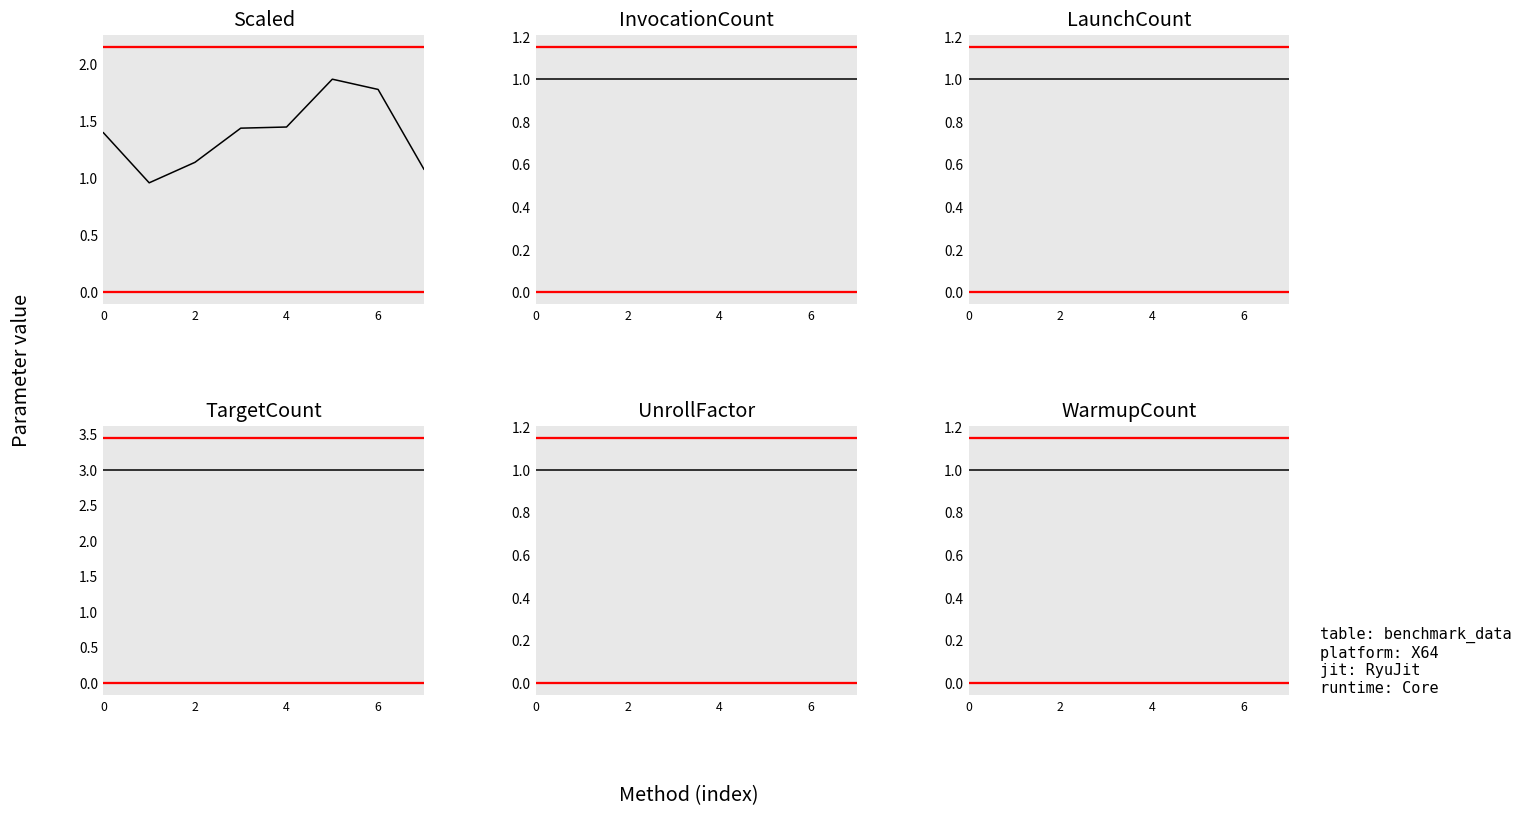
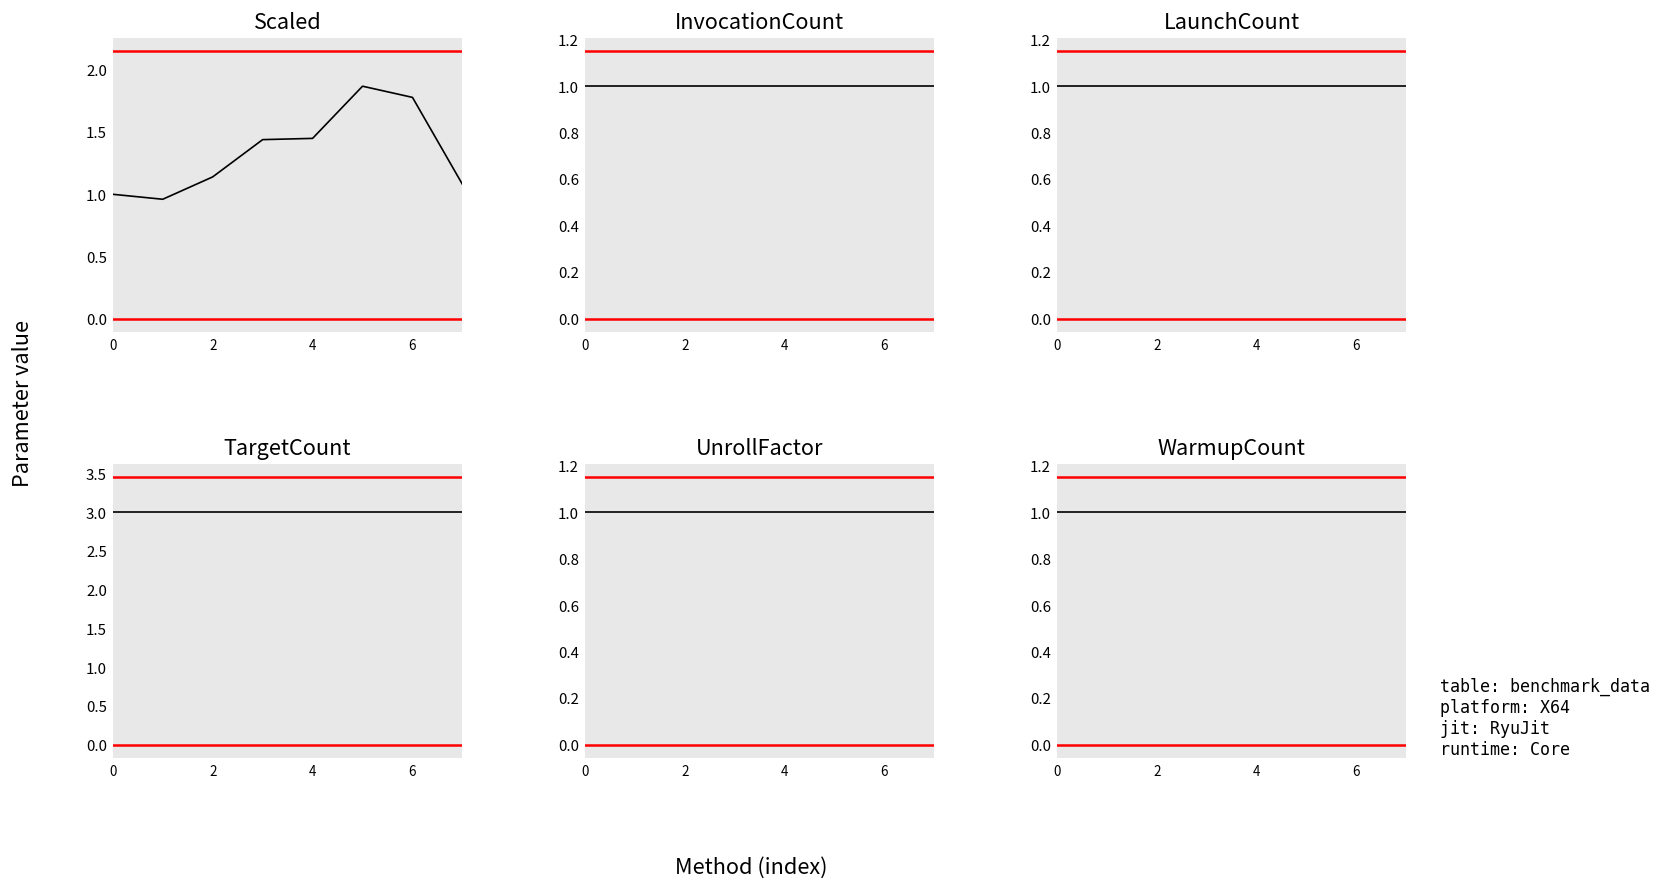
  {
    "Scaled": {
-     "0": 1.4,
+     "0": 1.0,
      "2": 1.14,
      "4": 1.45,
      "6": 1.8
    },
    "InvocationCount": {
      "0": 1.00,
      "2": 1.00,
      "4": 1.00,
      "6": 1.00
    },
    "LaunchCount": {
      "0": 1.00,
      "2": 1.00,
      "4": 1.00,
      "6": 1.00
    },
    "TargetCount": {
      "0": 3.0,
      "2": 3.0,
      "4": 3.0,
      "6": 3.0
    },
    "UnrollFactor": {
      "0": 1.00,
      "2": 1.00,
      "4": 1.00,
      "6": 1.00
    },
    "WarmupCount": {
      "0": 1.00,
      "2": 1.00,
      "4": 1.00,
      "6": 1.00
    }
  }
